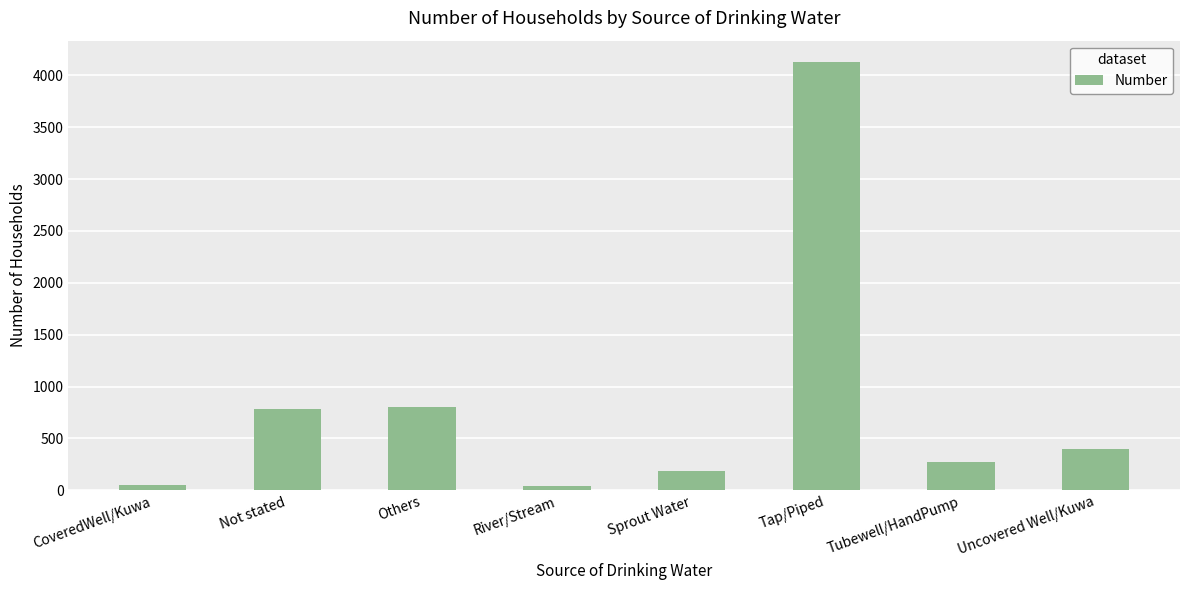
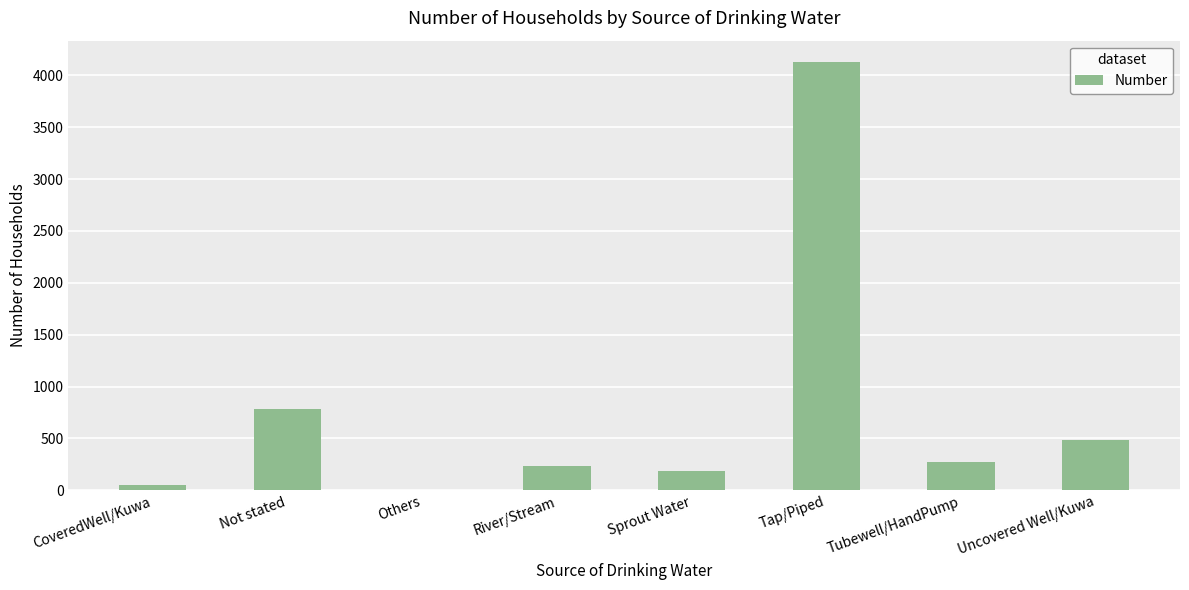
  {
    "CoveredWell/Kuwa": 60,
    "Not stated": 780,
-   "Others": 800,
-   "River/Stream": 40,
+   "Others": 0,
+   "River/Stream": 230,
    "Sprout Water": 190,
    "Tap/Piped": 4130,
    "Tubewell/HandPump": 270,
-   "Uncovered Well/Kuwa": 400
+   "Uncovered Well/Kuwa": 490
  }
